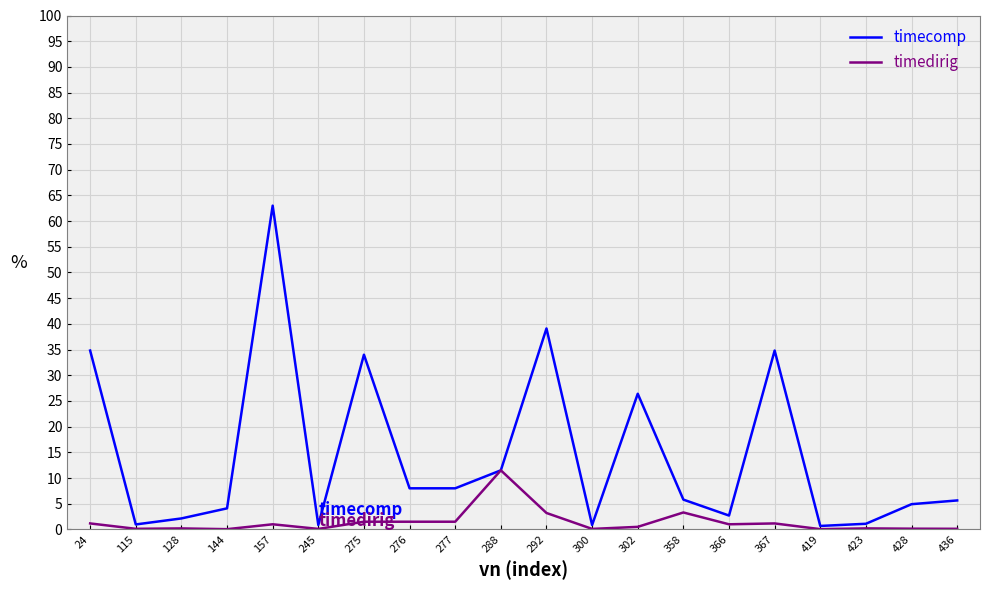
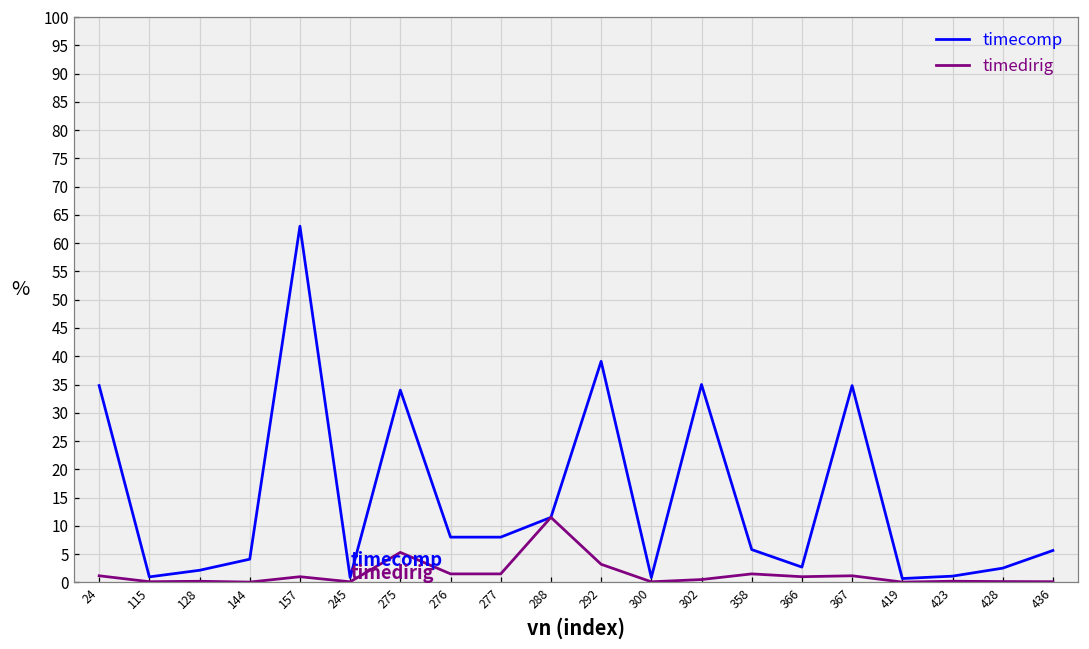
  {
    "timecomp": {
      "24": 35,
      "115": 1,
      "128": 2,
      "144": 4,
      "157": 63,
      "245": 1,
      "275": 34,
      "276": 8,
      "277": 8,
      "292": 39,
      "300": 1,
-     "302": 26,
+     "302": 35,
      "358": 6,
      "366": 3,
      "367": 35,
      "419": 1,
      "423": 1,
-     "428": 5,
+     "428": 3,
      "436": 6
    },
    "timedirig": {
      "24": 1,
      "115": 0,
      "128": 0,
      "144": 0,
      "157": 1,
      "245": 0,
-     "275": 2,
+     "275": 5,
      "276": 2,
      "277": 2,
      "292": 3,
      "300": 0,
      "302": 1,
-     "358": 3,
+     "358": 2,
      "366": 1,
      "367": 1,
      "419": 0,
      "423": 0,
      "428": 0,
      "436": 0
    }
  }
